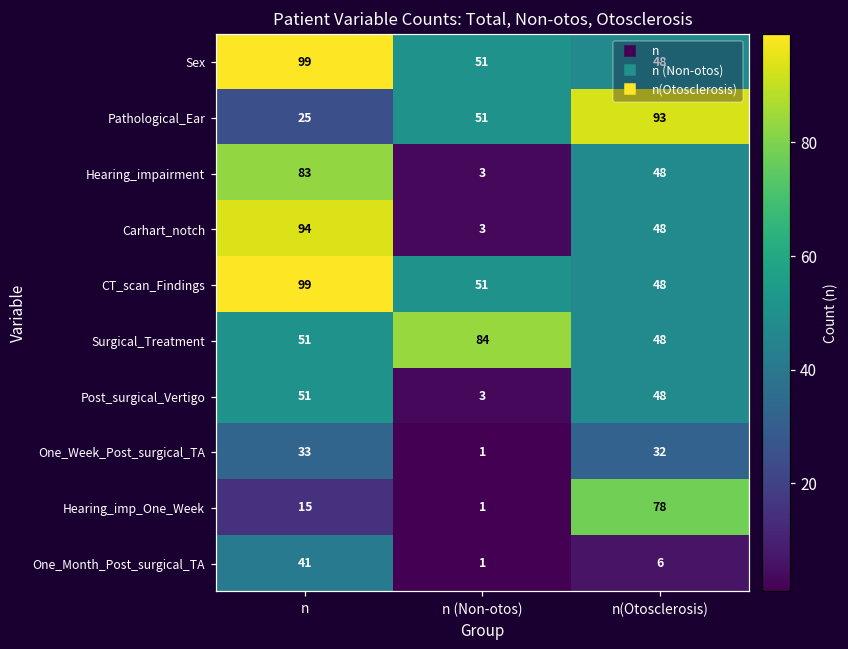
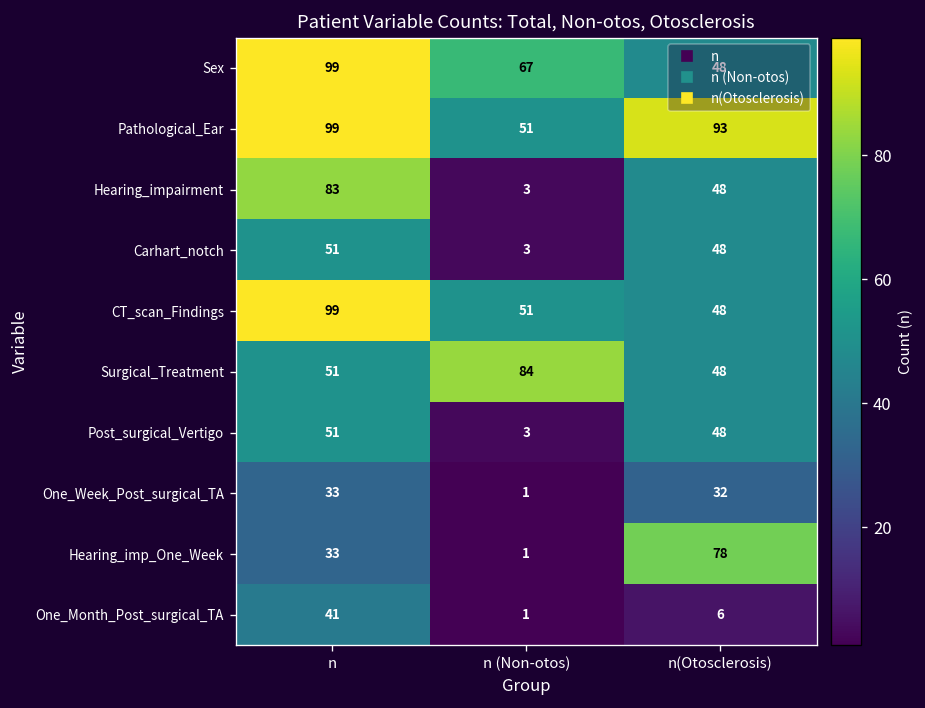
  {
    "Sex": {
      "n": 99,
-     "n (Non-otos)": 51
+     "n (Non-otos)": 67
    },
    "Pathological_Ear": {
-     "n": 25,
+     "n": 99,
      "n (Non-otos)": 51,
      "n(Otosclerosis)": 93
    },
    "Hearing_impairment": {
      "n": 83,
      "n (Non-otos)": 3,
      "n(Otosclerosis)": 48
    },
    "Carhart_notch": {
-     "n": 94,
+     "n": 51,
      "n (Non-otos)": 3,
      "n(Otosclerosis)": 48
    },
    "CT_scan_Findings": {
      "n": 99,
      "n (Non-otos)": 51,
      "n(Otosclerosis)": 48
    },
    "Surgical_Treatment": {
      "n": 51,
      "n (Non-otos)": 84,
      "n(Otosclerosis)": 48
    },
    "Post_surgical_Vertigo": {
      "n": 51,
      "n (Non-otos)": 3,
      "n(Otosclerosis)": 48
    },
    "One_Week_Post_surgical_TA": {
      "n": 33,
      "n (Non-otos)": 1,
      "n(Otosclerosis)": 32
    },
    "Hearing_imp_One_Week": {
-     "n": 15,
+     "n": 33,
      "n (Non-otos)": 1,
      "n(Otosclerosis)": 78
    },
    "One_Month_Post_surgical_TA": {
      "n": 41,
      "n (Non-otos)": 1,
      "n(Otosclerosis)": 6
    }
  }
